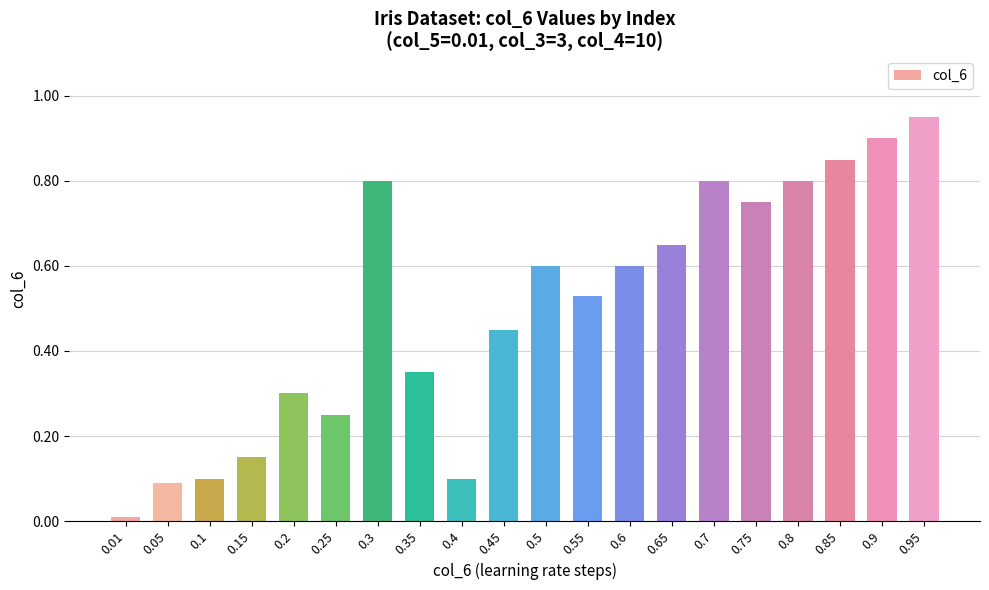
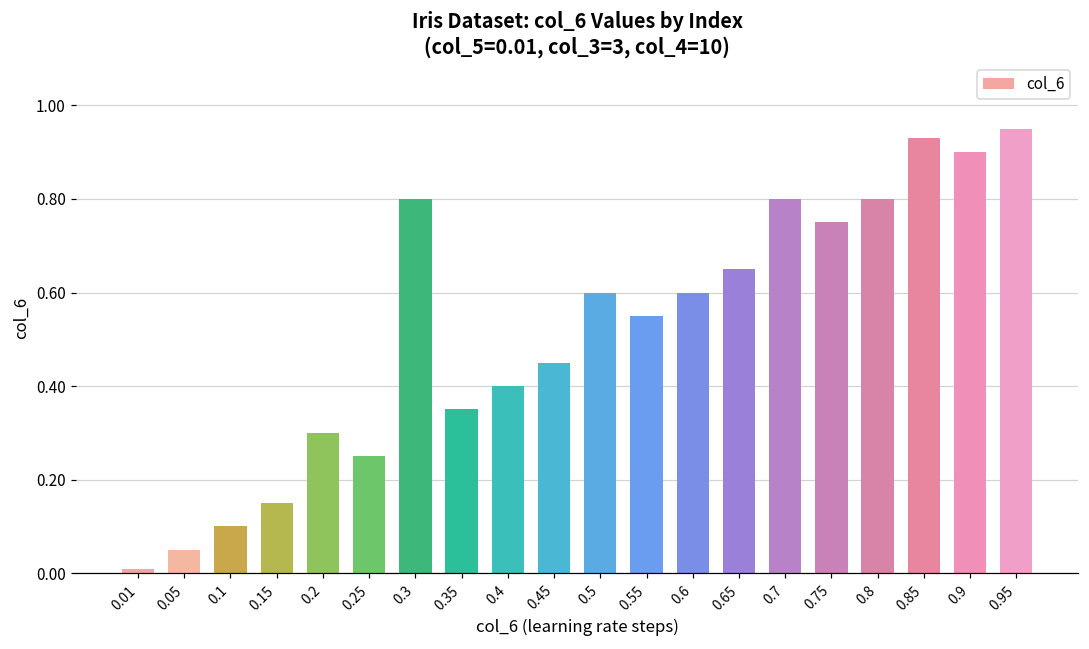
  {
    "0.01": 0.01,
-   "0.05": 0.09,
+   "0.05": 0.05,
    "0.1": 0.10,
    "0.15": 0.15,
    "0.2": 0.30,
    "0.25": 0.25,
    "0.3": 0.80,
    "0.35": 0.35,
-   "0.4": 0.1,
+   "0.4": 0.4,
    "0.45": 0.45,
    "0.5": 0.60,
-   "0.55": 0.53,
+   "0.55": 0.55,
    "0.6": 0.60,
    "0.65": 0.65,
    "0.7": 0.80,
    "0.75": 0.75,
    "0.8": 0.80,
-   "0.85": 0.85,
+   "0.85": 0.93,
    "0.9": 0.90,
    "0.95": 0.95
  }
